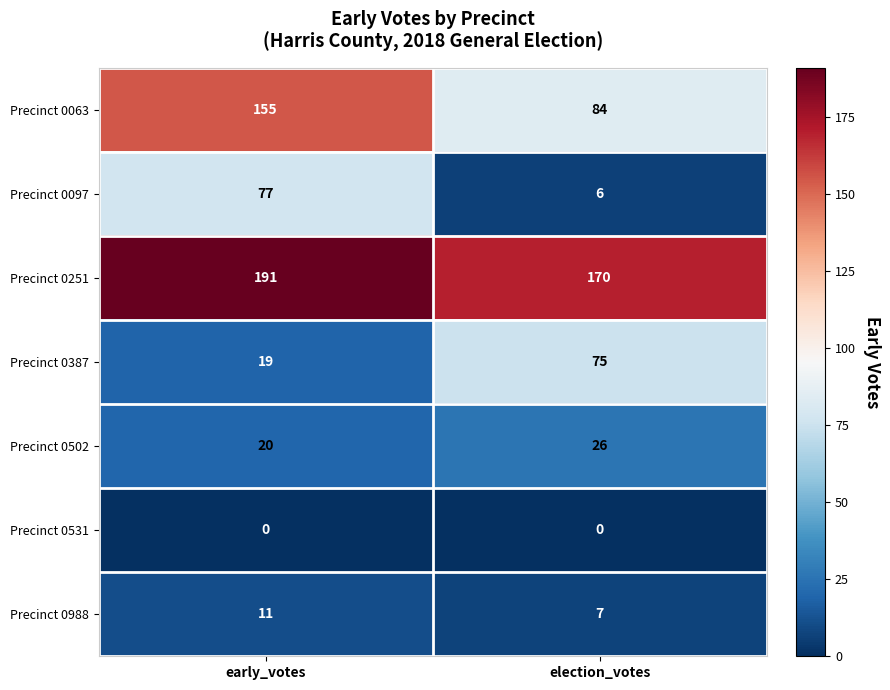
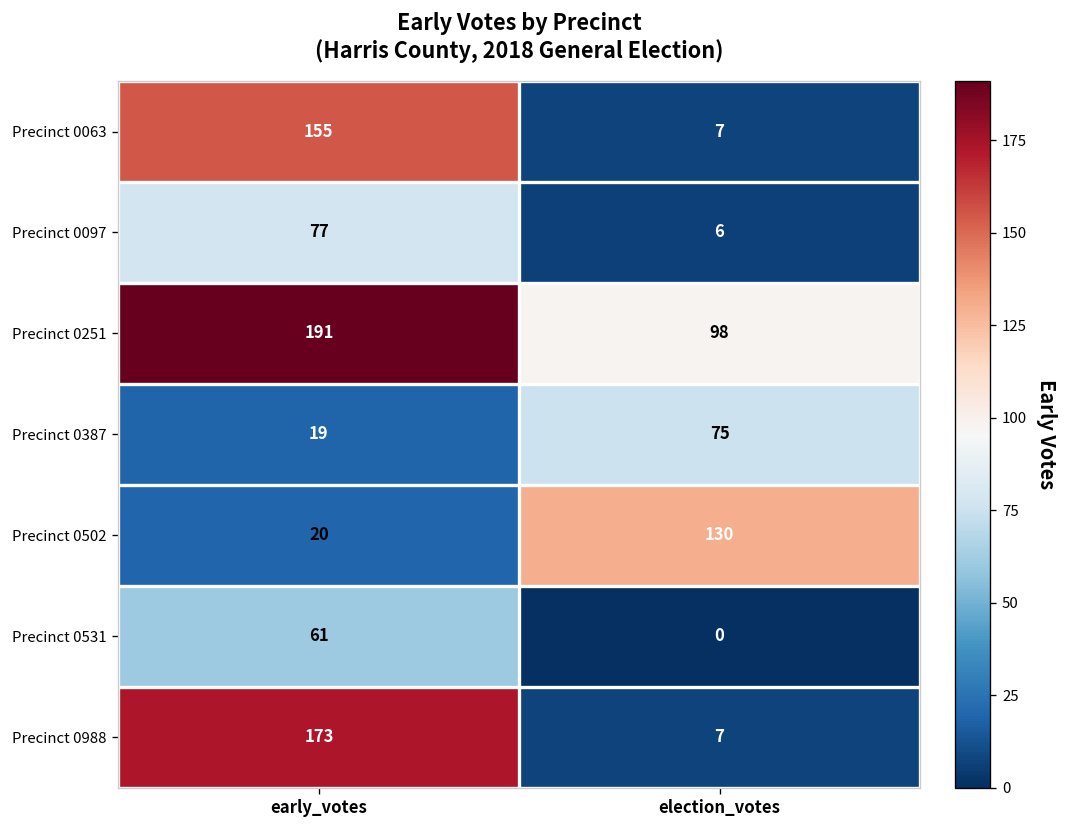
  {
    "Precinct 0063": {
      "early_votes": 155,
-     "election_votes": 84
+     "election_votes": 7
    },
    "Precinct 0097": {
      "early_votes": 77,
      "election_votes": 6
    },
    "Precinct 0251": {
      "early_votes": 191,
-     "election_votes": 170
+     "election_votes": 98
    },
    "Precinct 0387": {
      "early_votes": 19,
      "election_votes": 75
    },
    "Precinct 0502": {
      "early_votes": 20,
-     "election_votes": 26
+     "election_votes": 130
    },
    "Precinct 0531": {
-     "early_votes": 0,
+     "early_votes": 61,
      "election_votes": 0
    },
    "Precinct 0988": {
-     "early_votes": 11,
+     "early_votes": 173,
      "election_votes": 7
    }
  }
